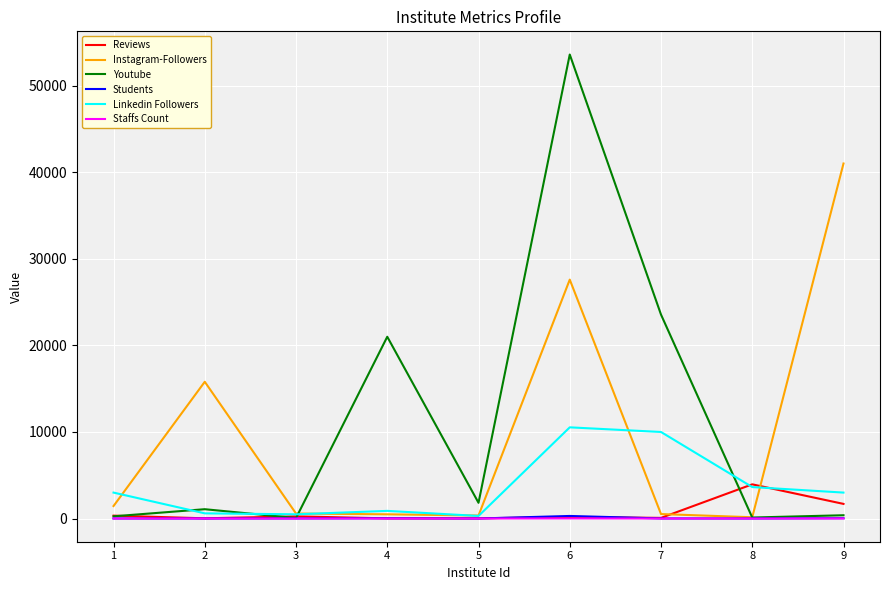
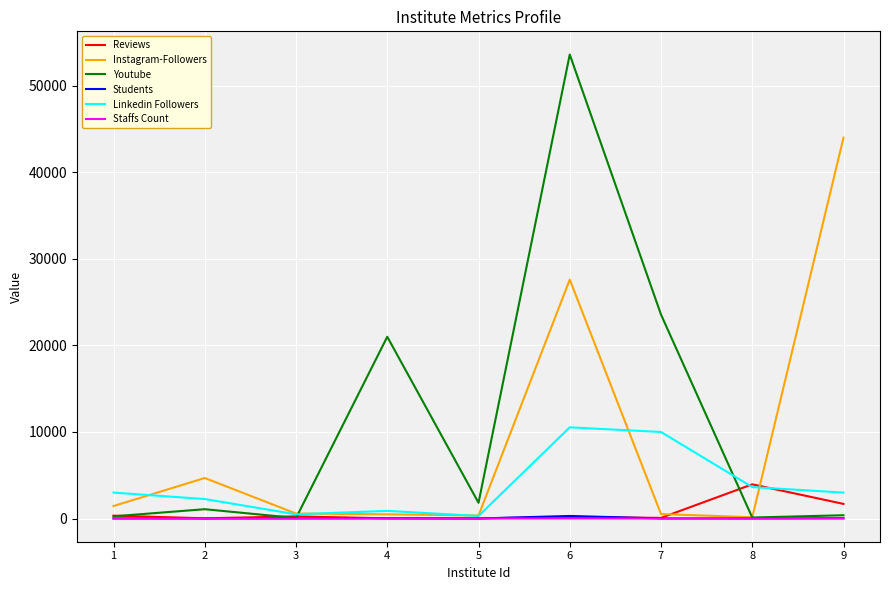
  {
    "Reviews": {
      "8": 4000,
      "9": 2000
    },
    "Instagram-Followers": {
      "1": 1000,
-     "2": 16000,
+     "2": 5000,
      "4": 0,
      "6": 28000,
      "7": 1000,
-     "9": 41000
+     "9": 44000
    },
    "Youtube": {
      "2": 1000,
      "4": 21000,
      "5": 2000,
      "6": 54000,
      "7": 24000,
      "9": 0
    },
    "Linkedin Followers": {
      "1": 3000,
-     "2": 1000,
+     "2": 2000,
      "4": 1000,
      "6": 11000,
      "7": 10000,
      "8": 4000,
      "9": 3000
    }
  }
